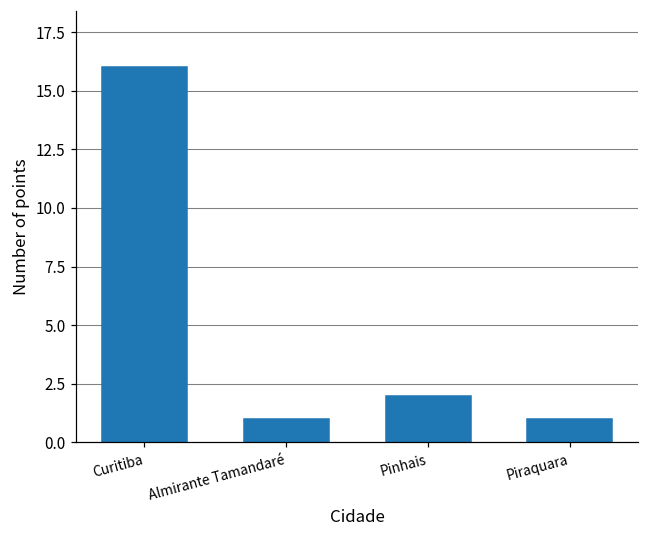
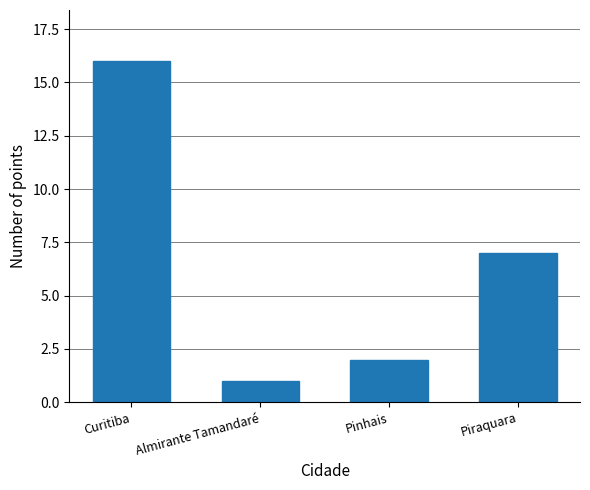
  {
    "Curitiba": 16,
    "Almirante Tamandaré": 1,
    "Pinhais": 2,
-   "Piraquara": 1
+   "Piraquara": 7
  }
